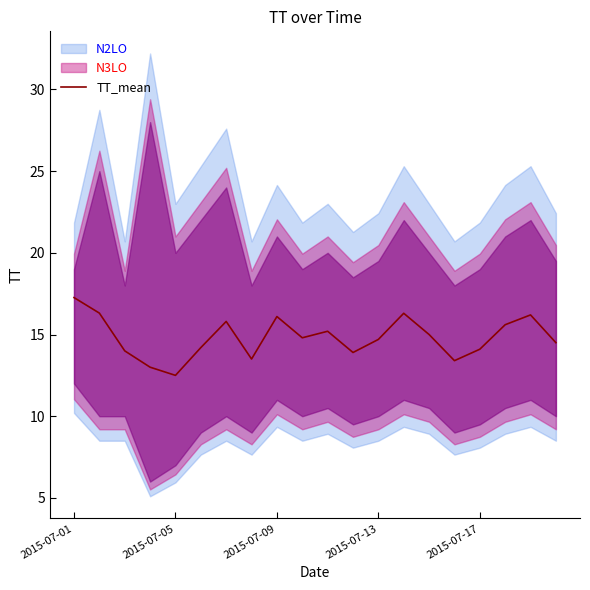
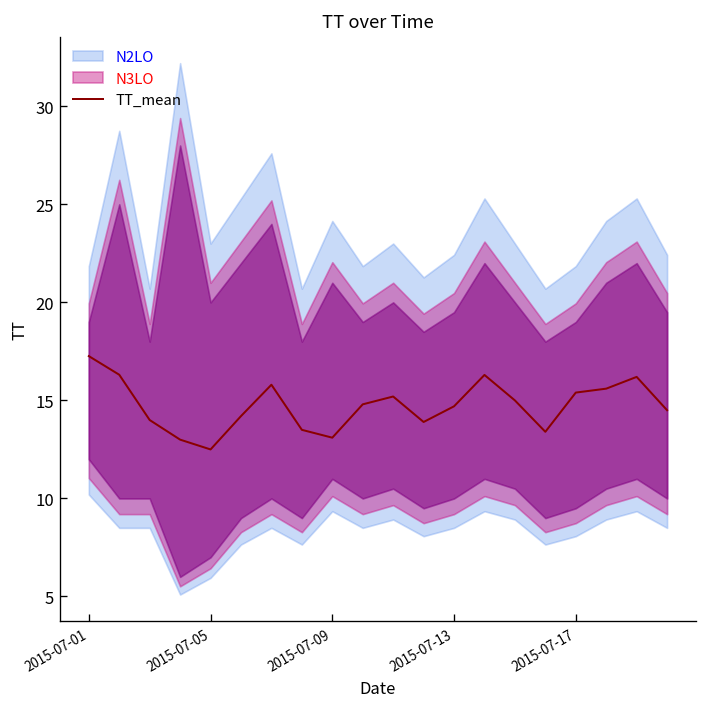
  {
    "TT_mean": {
      "2015-07-01": 17.3,
      "2015-07-05": 12.5,
-     "2015-07-09": 16.1,
+     "2015-07-09": 13.1,
      "2015-07-13": 14.7,
-     "2015-07-17": 14.1
+     "2015-07-17": 15.4
    }
  }
